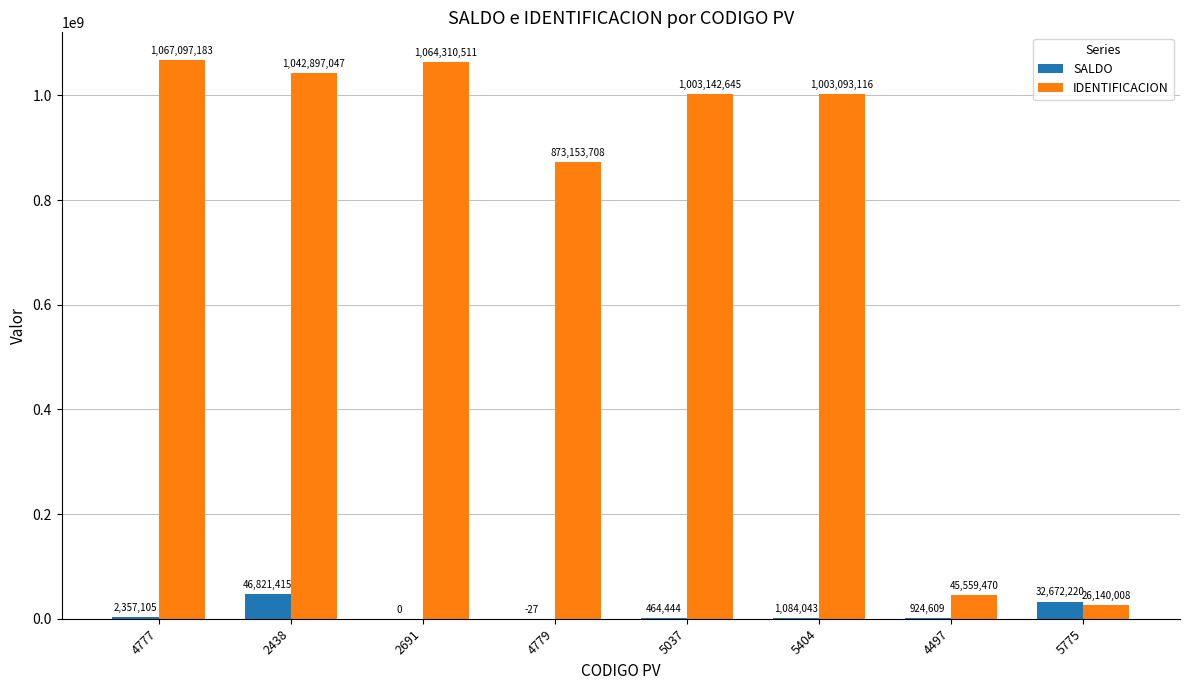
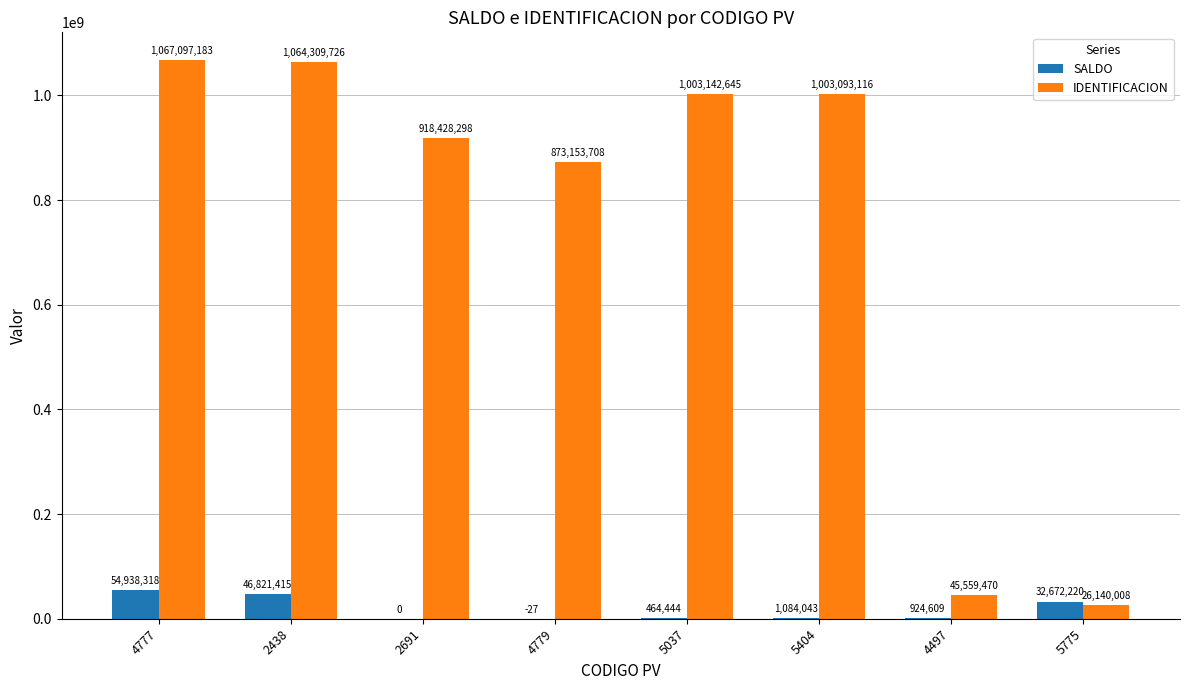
  {
    "SALDO": {
-     "4777": "2,357,105",
+     "4777": "54,938,318",
      "2438": "46,821,415",
      "2691": "0",
      "4779": "-27",
      "5037": "464,444",
      "5404": "1,084,043",
      "4497": "924,609",
      "5775": "32,672,220"
    },
    "IDENTIFICACION": {
      "4777": "1,067,097,183",
-     "2438": "1,042,897,047",
-     "2691": "1,064,310,511",
+     "2438": "1,064,309,726",
+     "2691": "918,428,298",
      "4779": "873,153,708",
      "5037": "1,003,142,645",
      "5404": "1,003,093,116",
      "4497": "45,559,470",
      "5775": "26,140,008"
    }
  }
